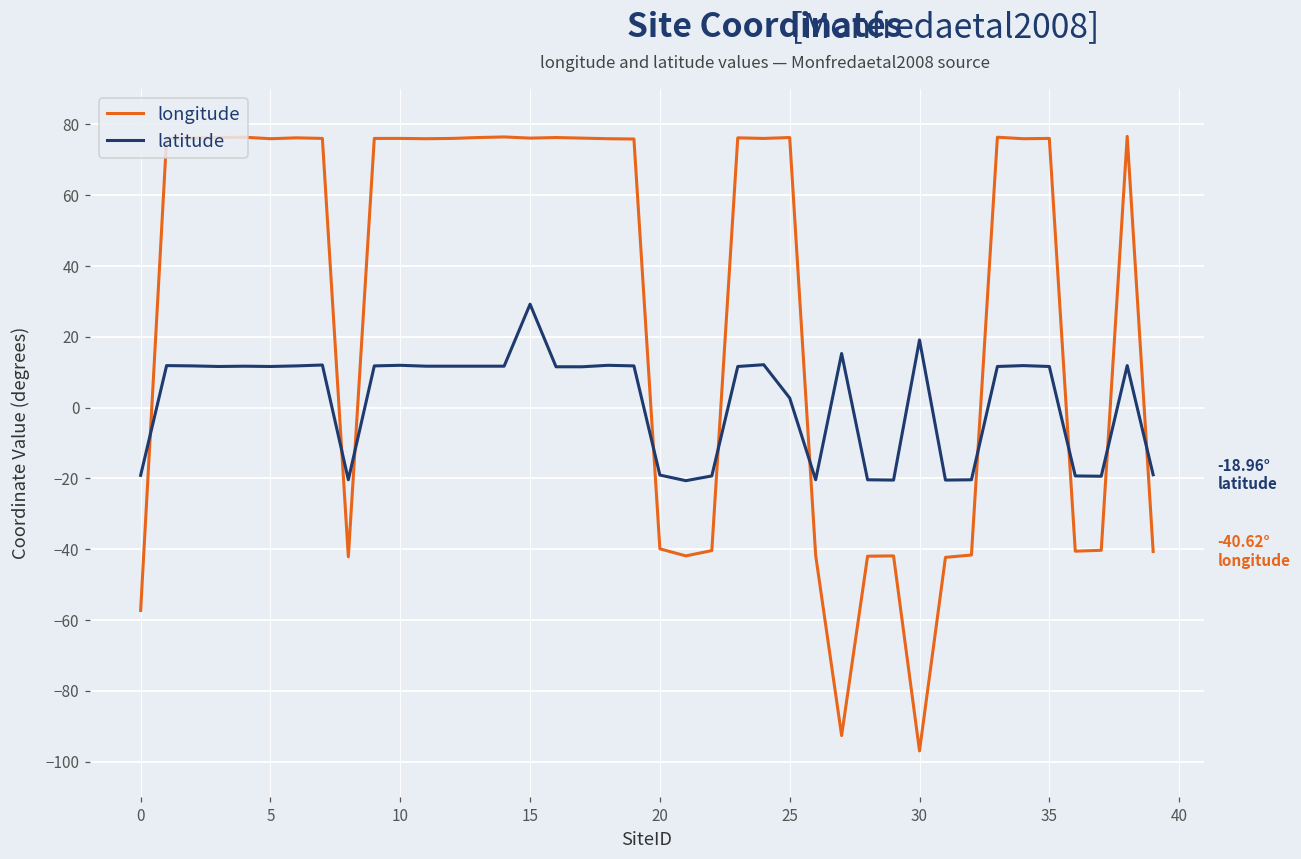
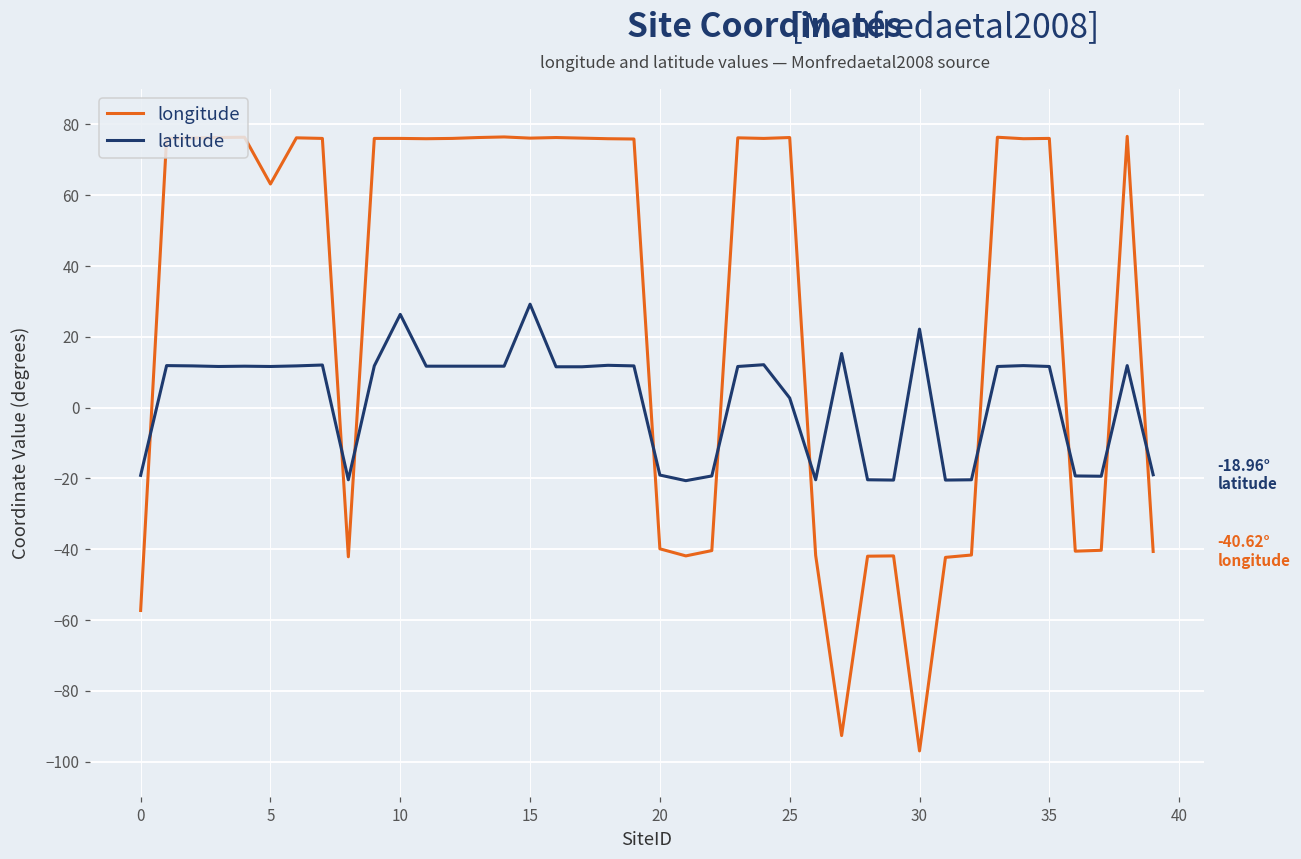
  {
    "longitude": {
      "0": -57,
-     "5": 76,
+     "5": 63,
      "10": 76,
      "15": 76,
      "20": -40,
      "25": 76,
      "30": -97,
      "35": 76
    },
    "latitude": {
      "0": -19,
      "5": 12,
-     "10": 12,
+     "10": 26,
      "15": 29,
      "20": -19,
      "25": 3,
-     "30": 19,
+     "30": 22,
      "35": 12
    }
  }
